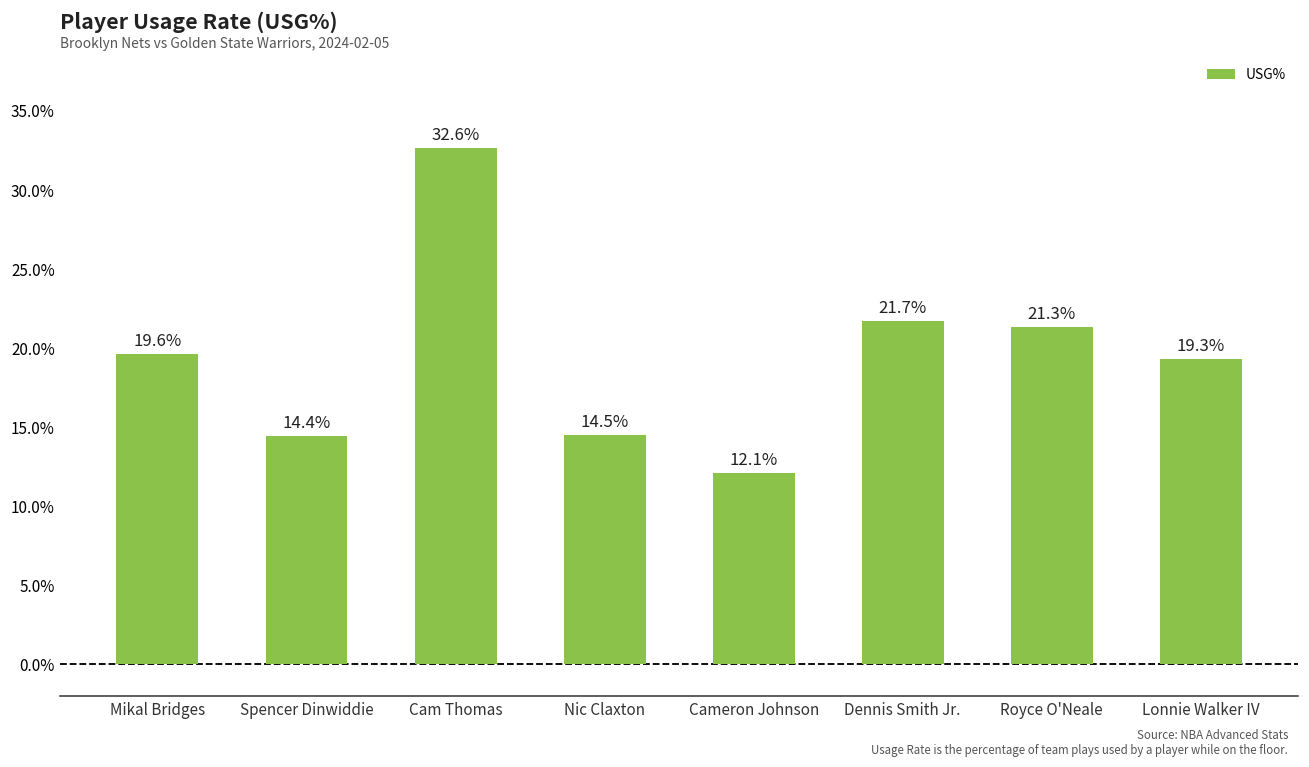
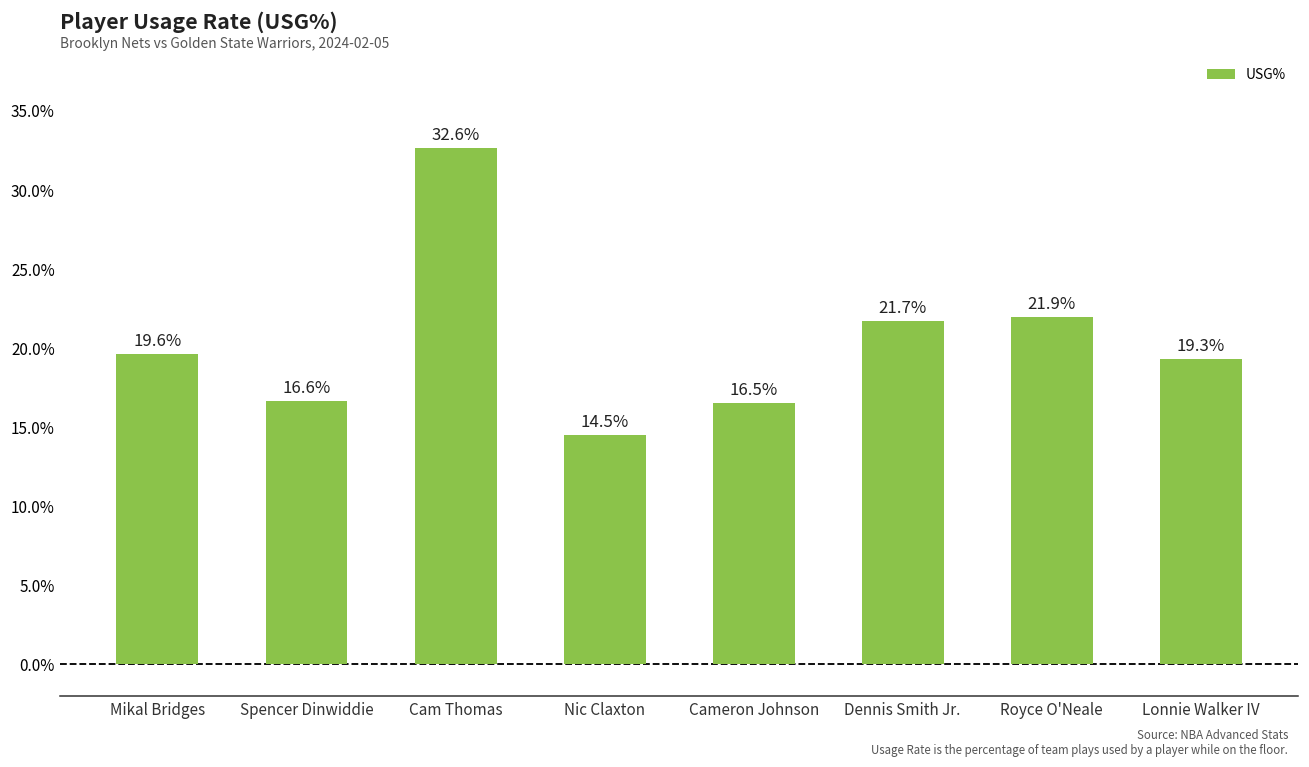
  {
    "Mikal Bridges": "19.6%",
-   "Spencer Dinwiddie": "14.4%",
+   "Spencer Dinwiddie": "16.6%",
    "Cam Thomas": "32.6%",
    "Nic Claxton": "14.5%",
-   "Cameron Johnson": "12.1%",
+   "Cameron Johnson": "16.5%",
    "Dennis Smith Jr.": "21.7%",
-   "Royce O'Neale": "21.3%",
+   "Royce O'Neale": "21.9%",
    "Lonnie Walker IV": "19.3%"
  }
